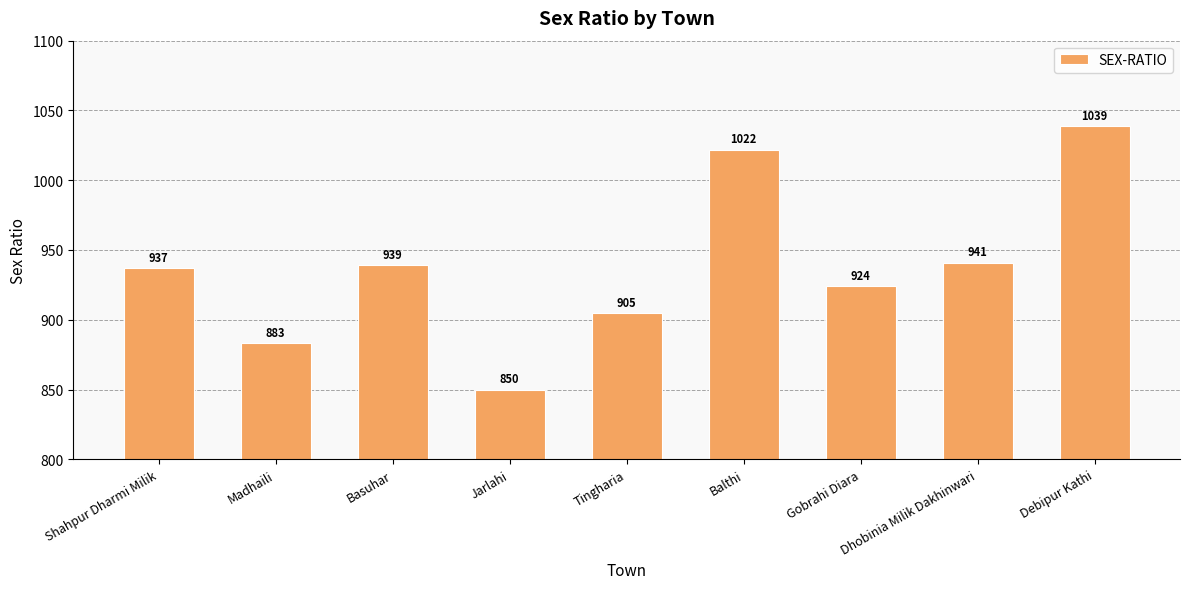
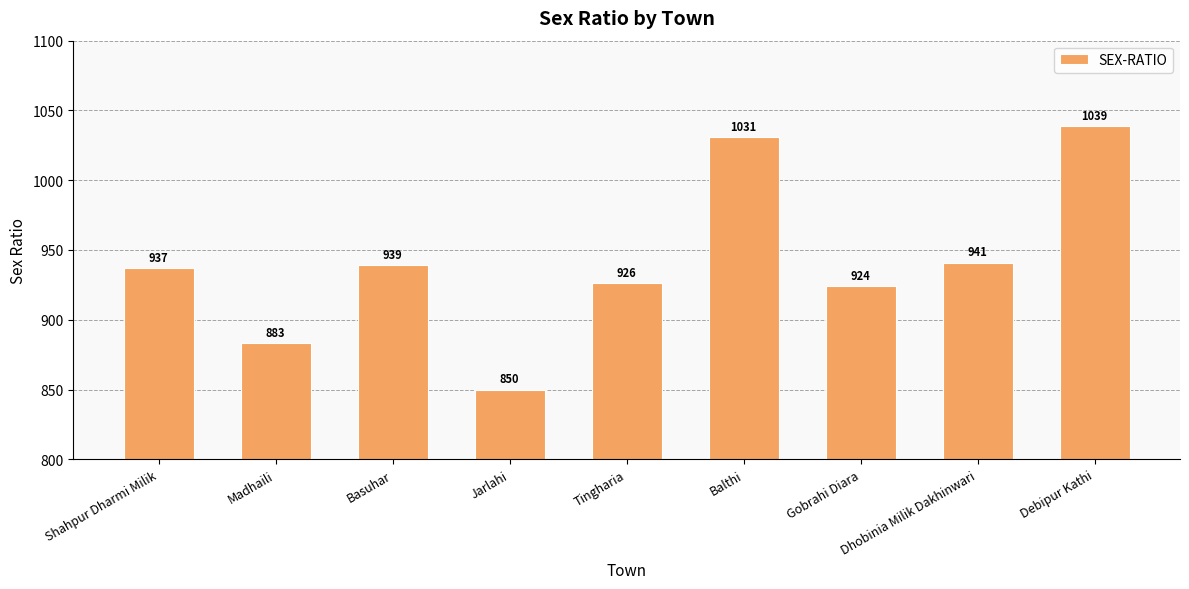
  {
    "Shahpur Dharmi Milik": 937,
    "Madhaili": 883,
    "Basuhar": 939,
    "Jarlahi": 850,
-   "Tingharia": 905,
-   "Balthi": 1022,
+   "Tingharia": 926,
+   "Balthi": 1031,
    "Gobrahi Diara": 924,
    "Dhobinia Milik Dakhinwari": 941,
    "Debipur Kathi": 1039
  }
